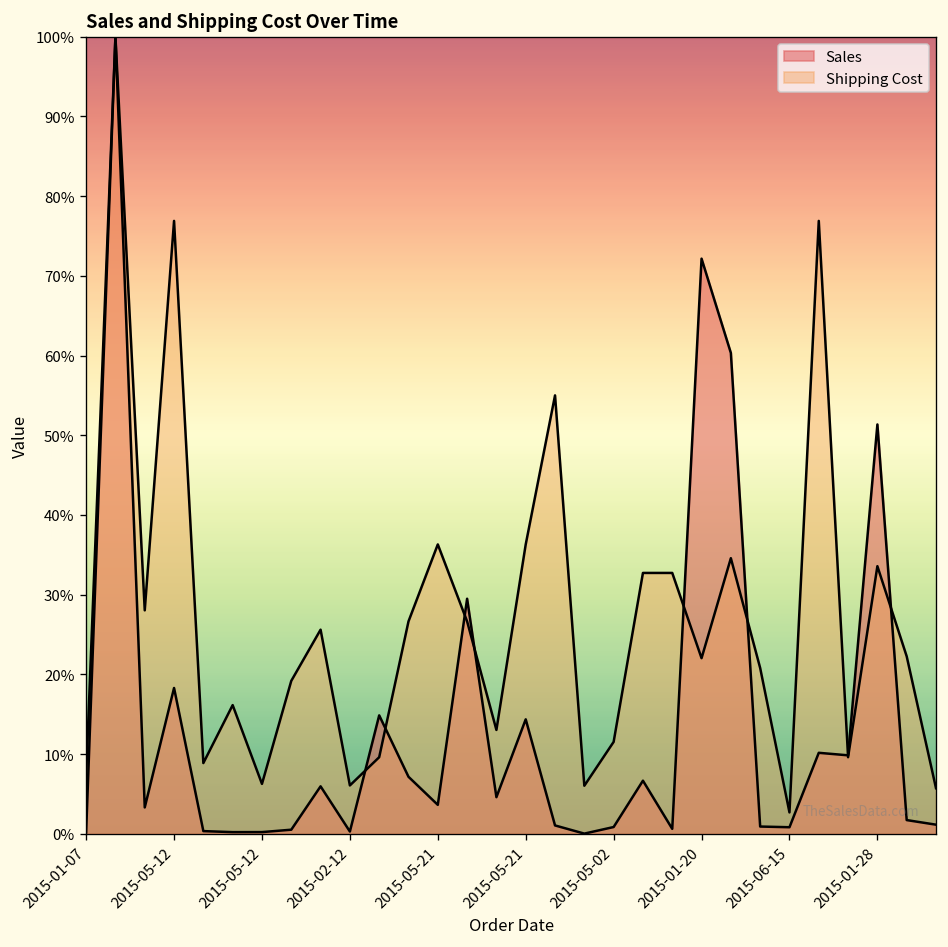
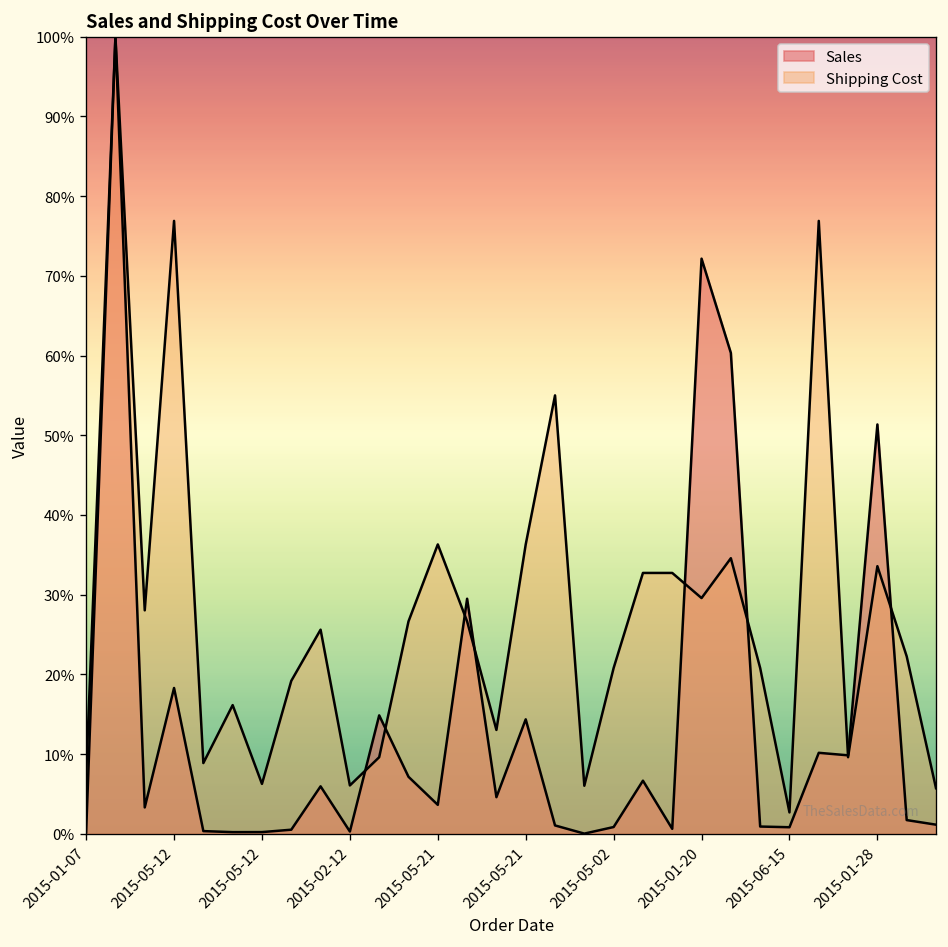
  {
    "Sales": {
      "2015-01-07": "0%",
      "2015-05-02": "1%",
      "2015-01-20": "72%"
    },
    "Shipping Cost": {
      "2015-01-07": "7%",
-     "2015-05-02": "12%",
-     "2015-01-20": "22%"
+     "2015-05-02": "21%",
+     "2015-01-20": "30%"
    }
  }
